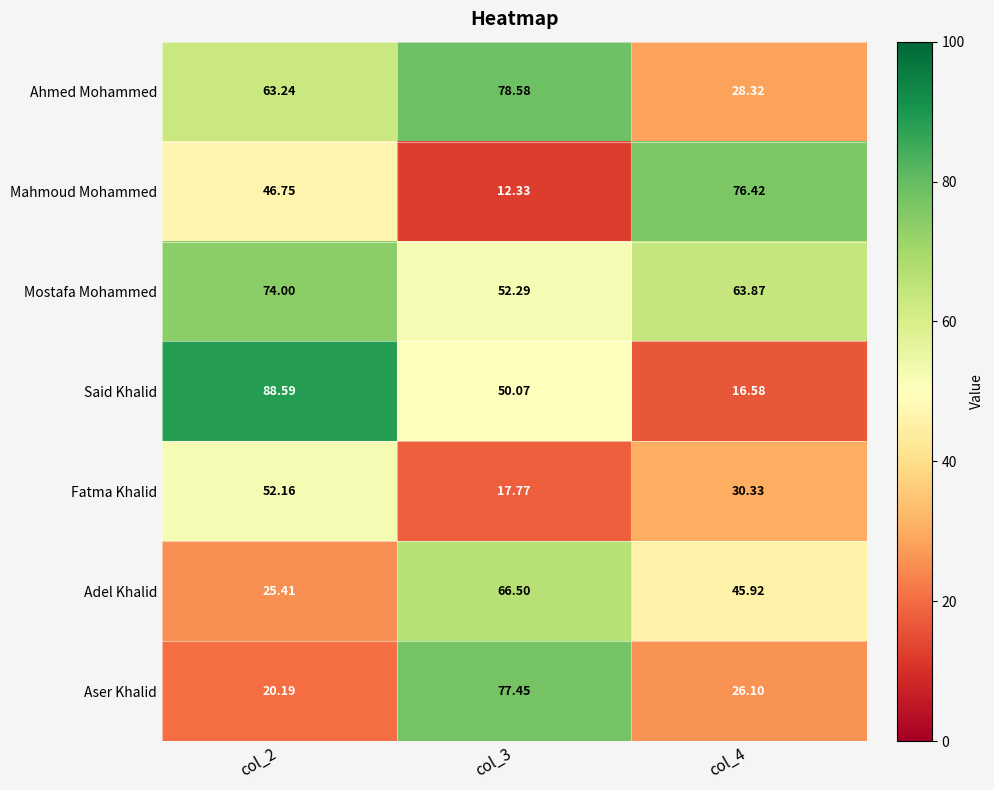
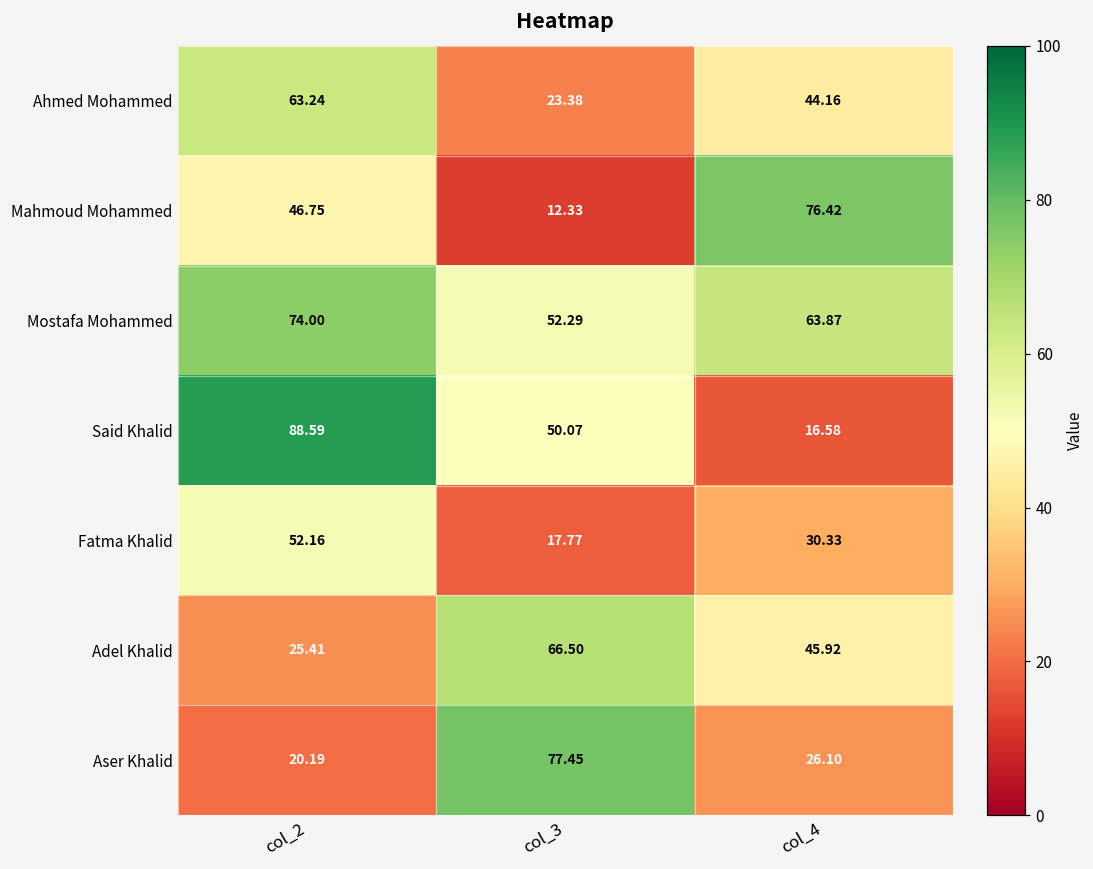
  {
    "Ahmed Mohammed": {
      "col_2": 63.24,
-     "col_3": 78.58,
-     "col_4": 28.32
+     "col_3": 23.38,
+     "col_4": 44.16
    },
    "Mahmoud Mohammed": {
      "col_2": 46.75,
      "col_3": 12.33,
      "col_4": 76.42
    },
    "Mostafa Mohammed": {
      "col_2": 74.00,
      "col_3": 52.29,
      "col_4": 63.87
    },
    "Said Khalid": {
      "col_2": 88.59,
      "col_3": 50.07,
      "col_4": 16.58
    },
    "Fatma Khalid": {
      "col_2": 52.16,
      "col_3": 17.77,
      "col_4": 30.33
    },
    "Adel Khalid": {
      "col_2": 25.41,
      "col_3": 66.50,
      "col_4": 45.92
    },
    "Aser Khalid": {
      "col_2": 20.19,
      "col_3": 77.45,
      "col_4": 26.10
    }
  }
